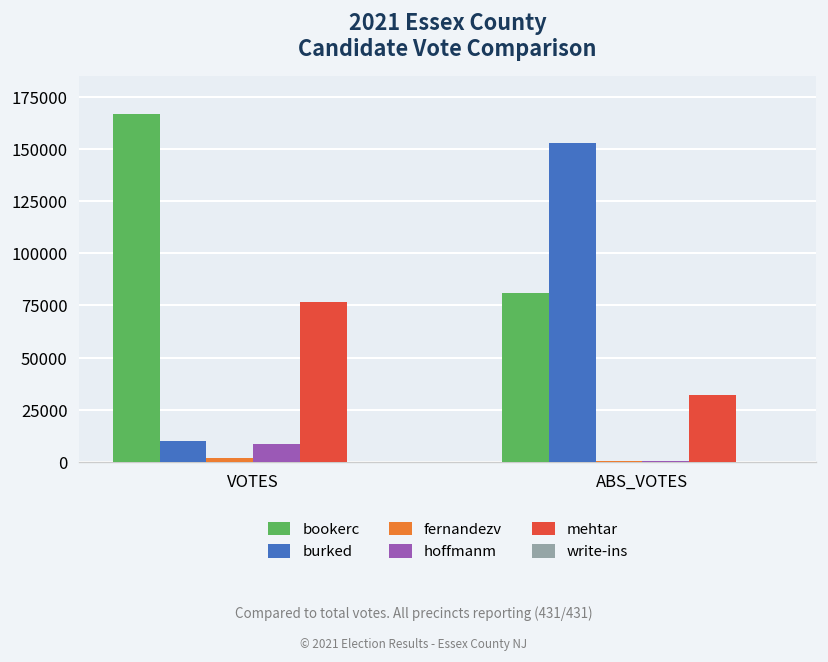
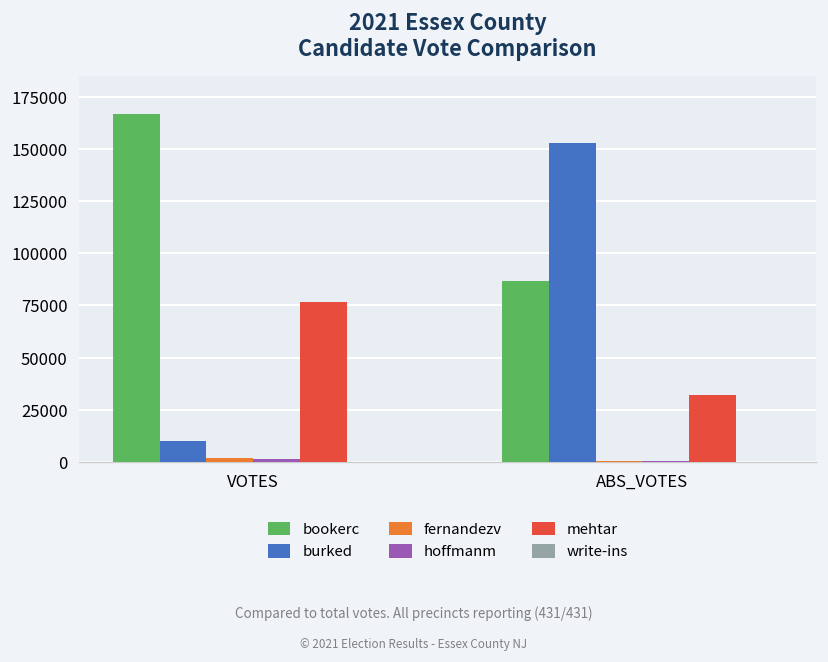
  {
    "bookerc": {
      "VOTES": 167000,
-     "ABS_VOTES": 81000
+     "ABS_VOTES": 87000
    },
    "burked": {
      "VOTES": 10000,
      "ABS_VOTES": 153000
    },
    "hoffmanm": {
-     "VOTES": 9000
+     "VOTES": 2000
    }
  }
